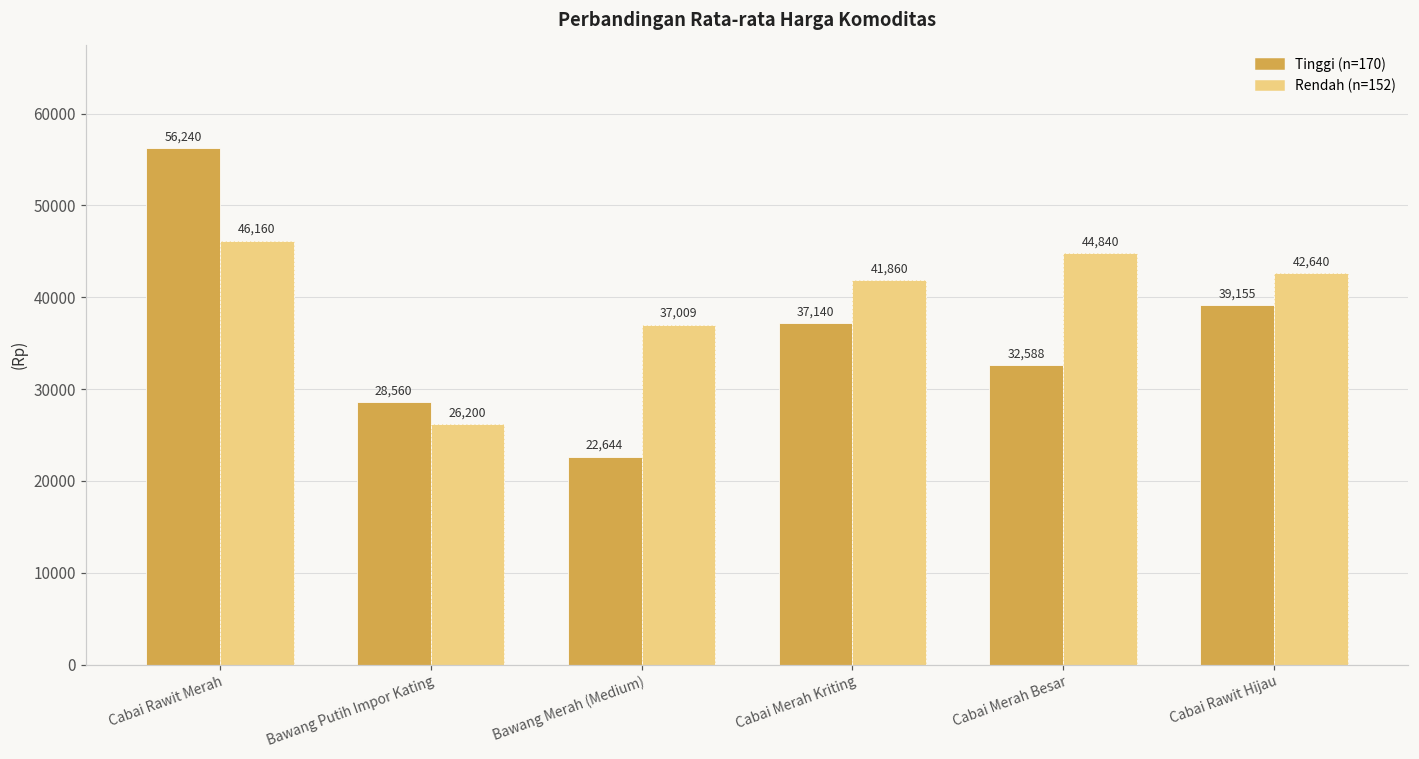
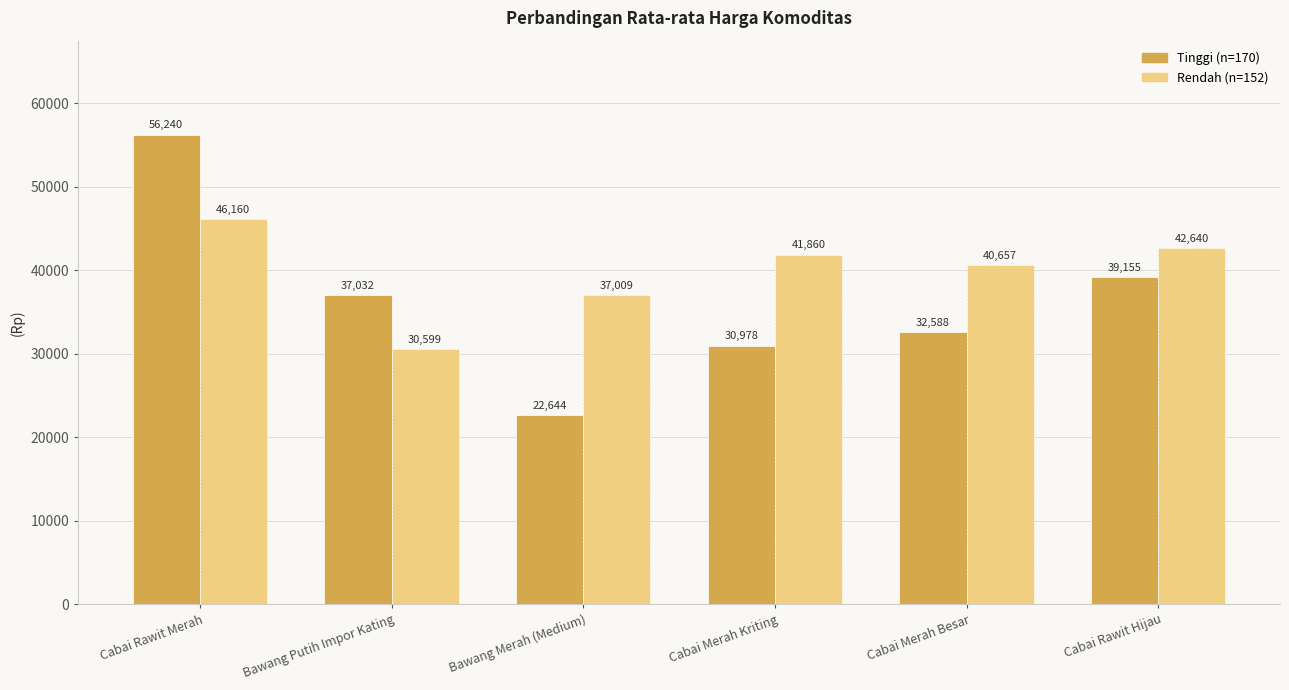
  {
    "Tinggi (n=170)": {
      "Cabai Rawit Merah": "56,240",
-     "Bawang Putih Impor Kating": "28,560",
+     "Bawang Putih Impor Kating": "37,032",
      "Bawang Merah (Medium)": "22,644",
-     "Cabai Merah Kriting": "37,140",
+     "Cabai Merah Kriting": "30,978",
      "Cabai Merah Besar": "32,588",
      "Cabai Rawit Hijau": "39,155"
    },
    "Rendah (n=152)": {
      "Cabai Rawit Merah": "46,160",
-     "Bawang Putih Impor Kating": "26,200",
+     "Bawang Putih Impor Kating": "30,599",
      "Bawang Merah (Medium)": "37,009",
      "Cabai Merah Kriting": "41,860",
-     "Cabai Merah Besar": "44,840",
+     "Cabai Merah Besar": "40,657",
      "Cabai Rawit Hijau": "42,640"
    }
  }
